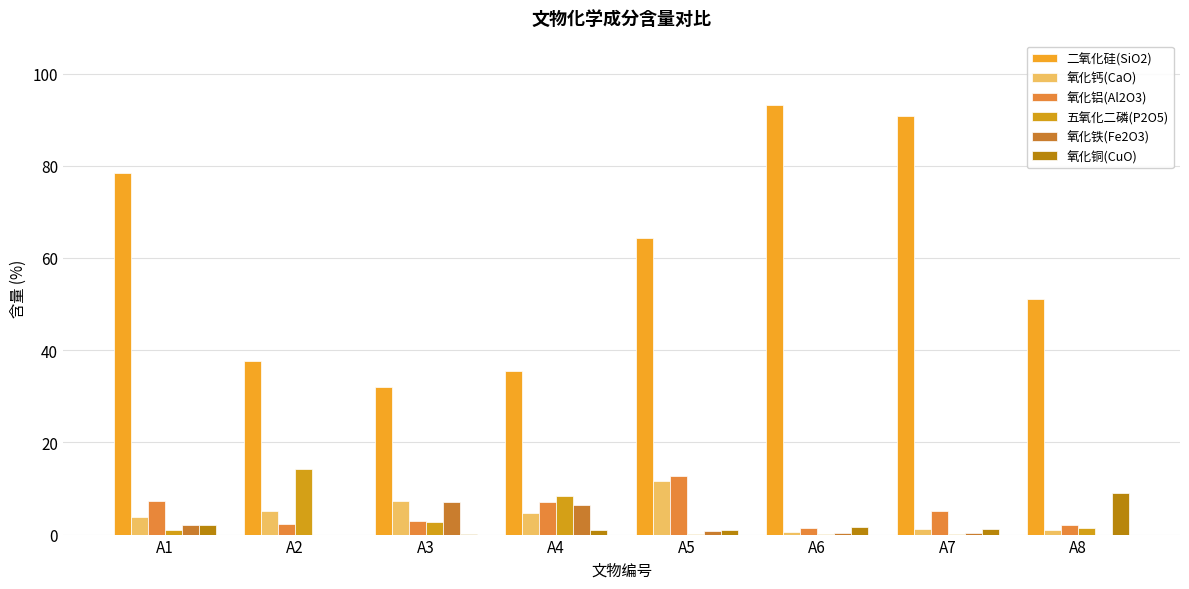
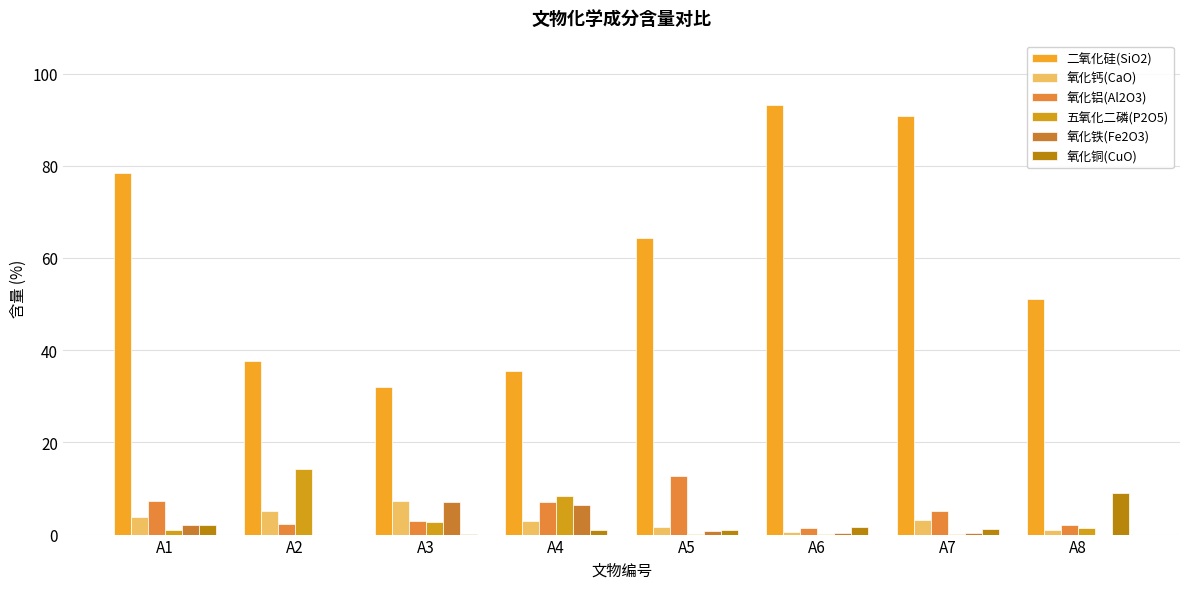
  {
    "氧化钙(CaO)": {
      "A1": 4,
      "A2": 5,
      "A3": 7,
-     "A4": 5,
-     "A5": 12,
+     "A4": 3,
+     "A5": 2,
      "A6": 1,
-     "A7": 1,
+     "A7": 3,
      "A8": 1
    }
  }
